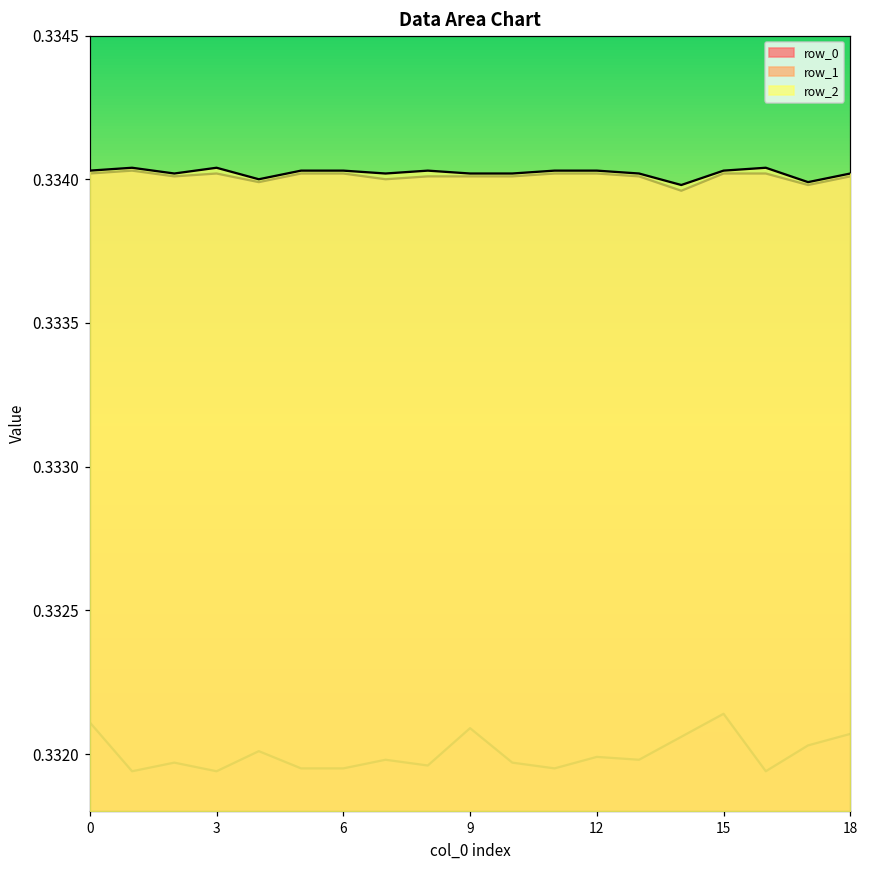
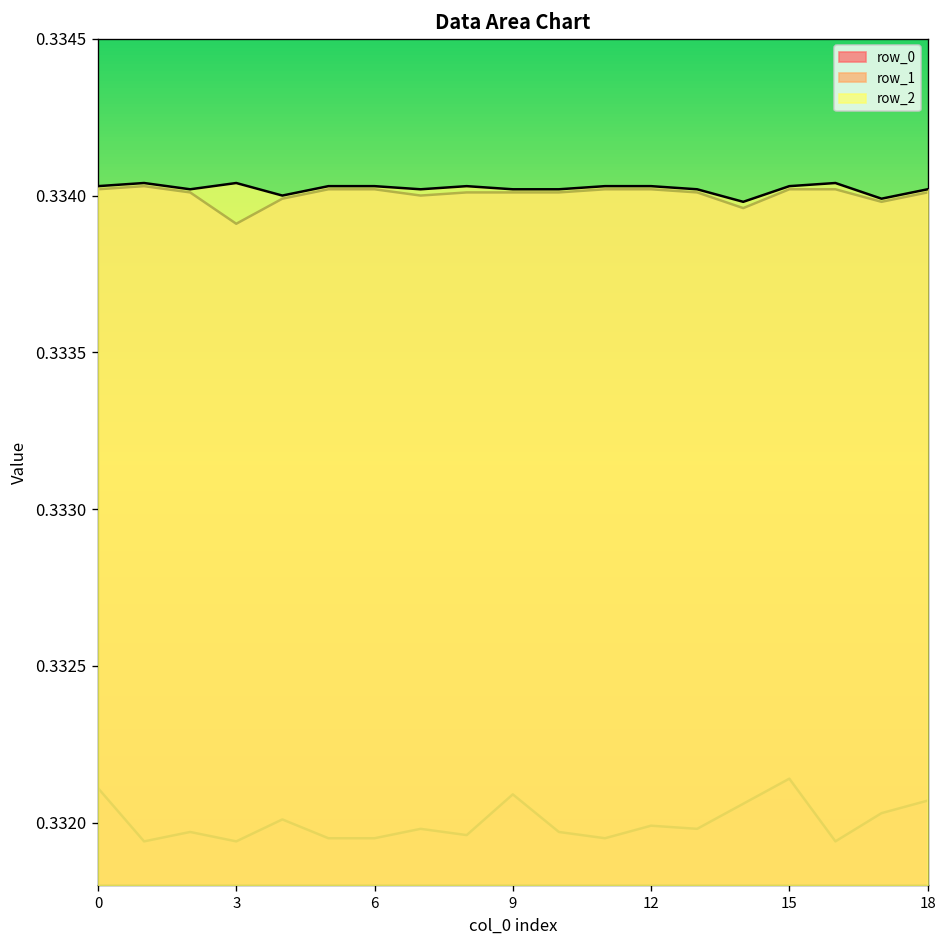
  {
    "row_0": {
      "0": 0.33211,
      "3": 0.33194,
      "6": 0.33195,
      "9": 0.33209,
      "12": 0.33199,
      "15": 0.33214,
      "18": 0.33207
    },
    "row_1": {
      "0": 0.33402,
-     "3": 0.33402,
+     "3": 0.33391,
      "6": 0.33402,
      "9": 0.33401,
      "12": 0.33402,
      "15": 0.33402,
      "18": 0.33401
    },
    "row_2": {
      "0": 0.33403,
      "3": 0.33404,
      "6": 0.33403,
      "9": 0.33402,
      "12": 0.33403,
      "15": 0.33403,
      "18": 0.33402
    }
  }
